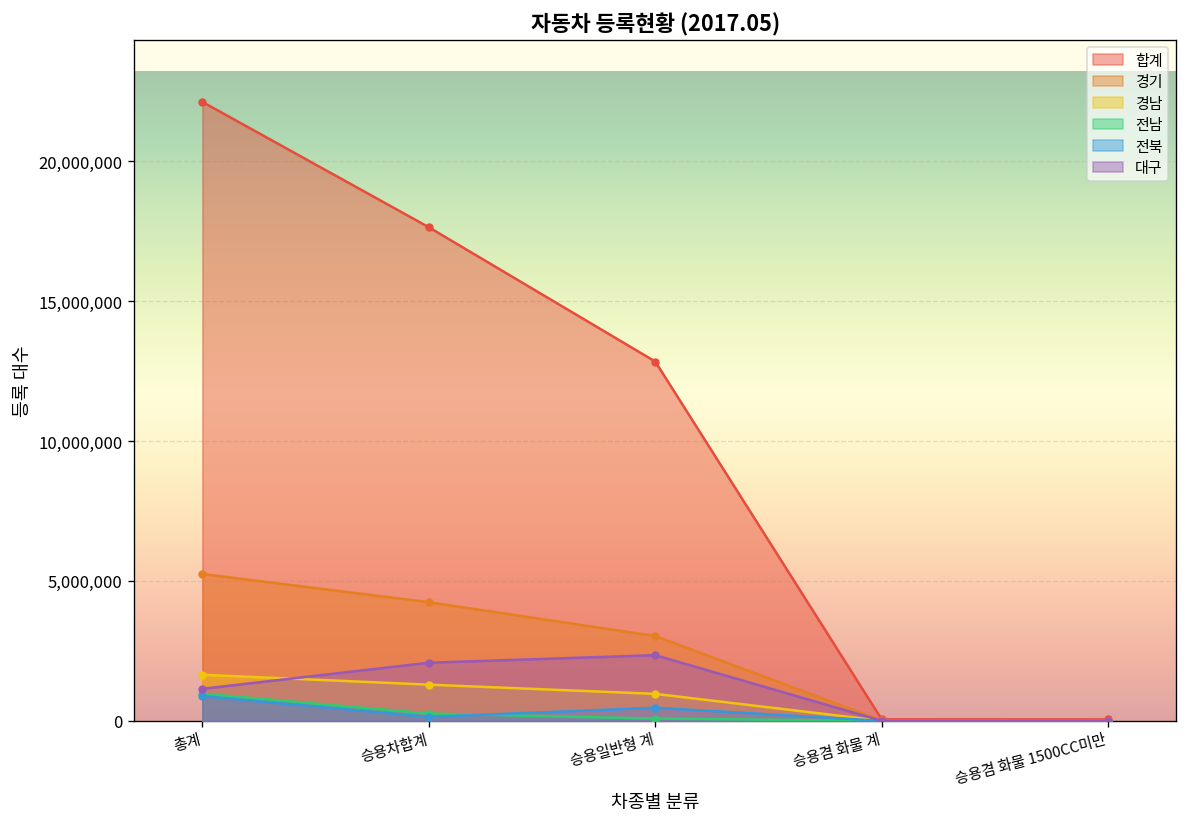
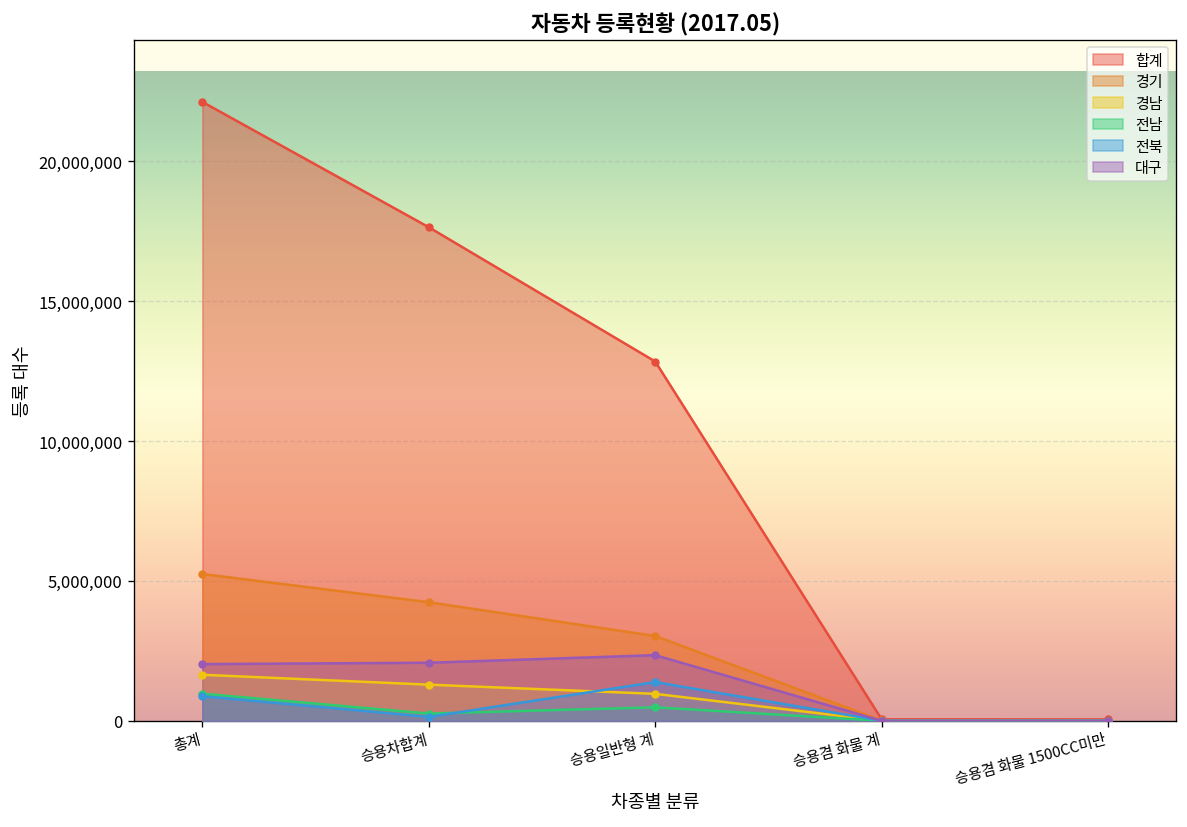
  {
    "전남": {
      "승용차합계": "300,000",
-     "승용일반형 계": "100,000"
+     "승용일반형 계": "500,000"
    },
    "전북": {
      "승용차합계": "100,000",
-     "승용일반형 계": "500,000"
+     "승용일반형 계": "1,400,000"
    },
    "대구": {
-     "총계": "1,100,000",
+     "총계": "2,000,000",
      "승용차합계": "2,100,000",
      "승용일반형 계": "2,300,000"
    }
  }
